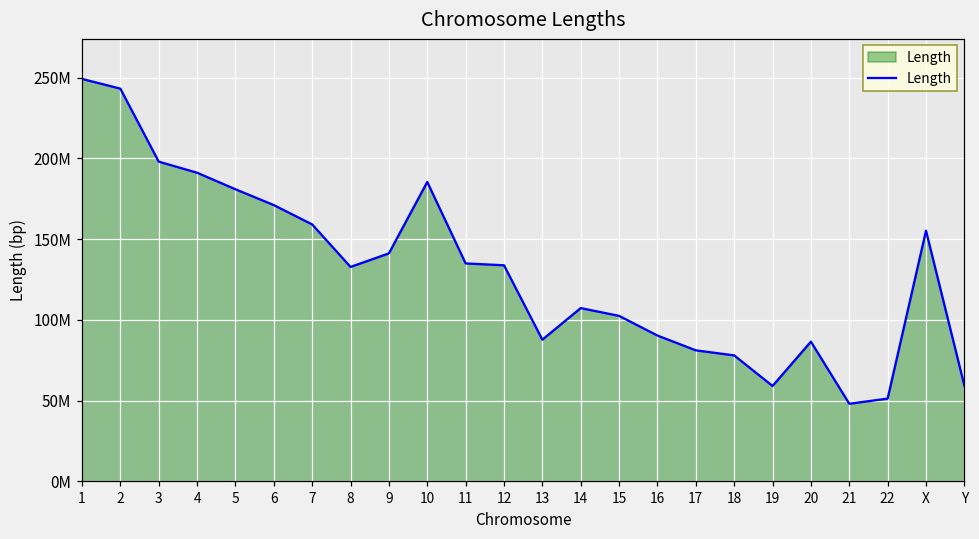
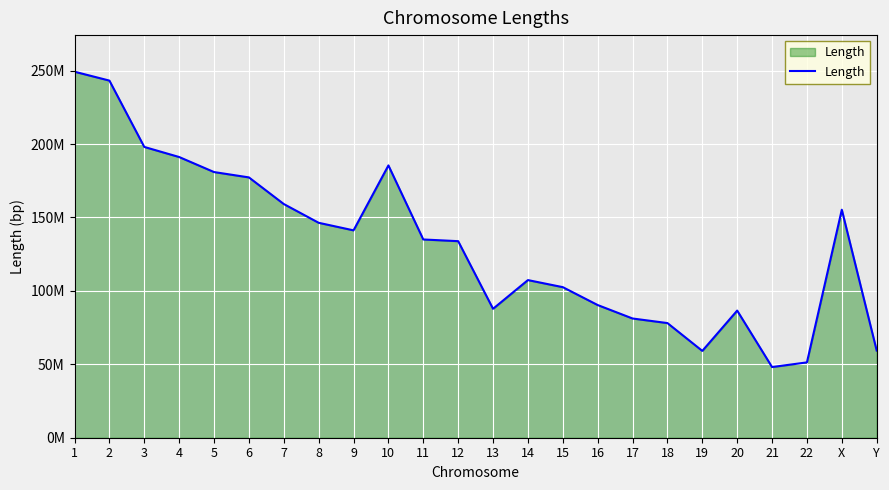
  {
    "1": 249000000,
    "2": 243000000,
    "3": 198000000,
    "4": 191000000,
    "5": 181000000,
-   "6": 171000000,
+   "6": 177000000,
    "7": 159000000,
-   "8": 133000000,
+   "8": 146000000,
    "9": 141000000,
    "10": 185000000,
    "11": 135000000,
    "12": 134000000,
    "13": 88000000,
    "14": 107000000,
    "15": 103000000,
    "16": 90000000,
    "17": 81000000,
    "18": 78000000,
    "19": 59000000,
    "20": 87000000,
    "21": 48000000,
    "22": 51000000,
    "X": 155000000,
    "Y": 59000000
  }
